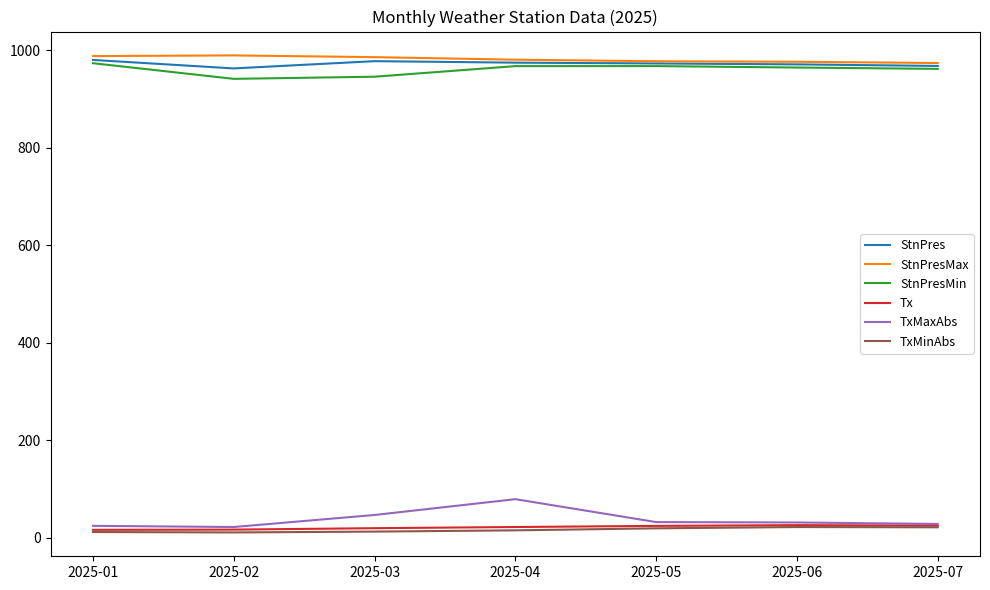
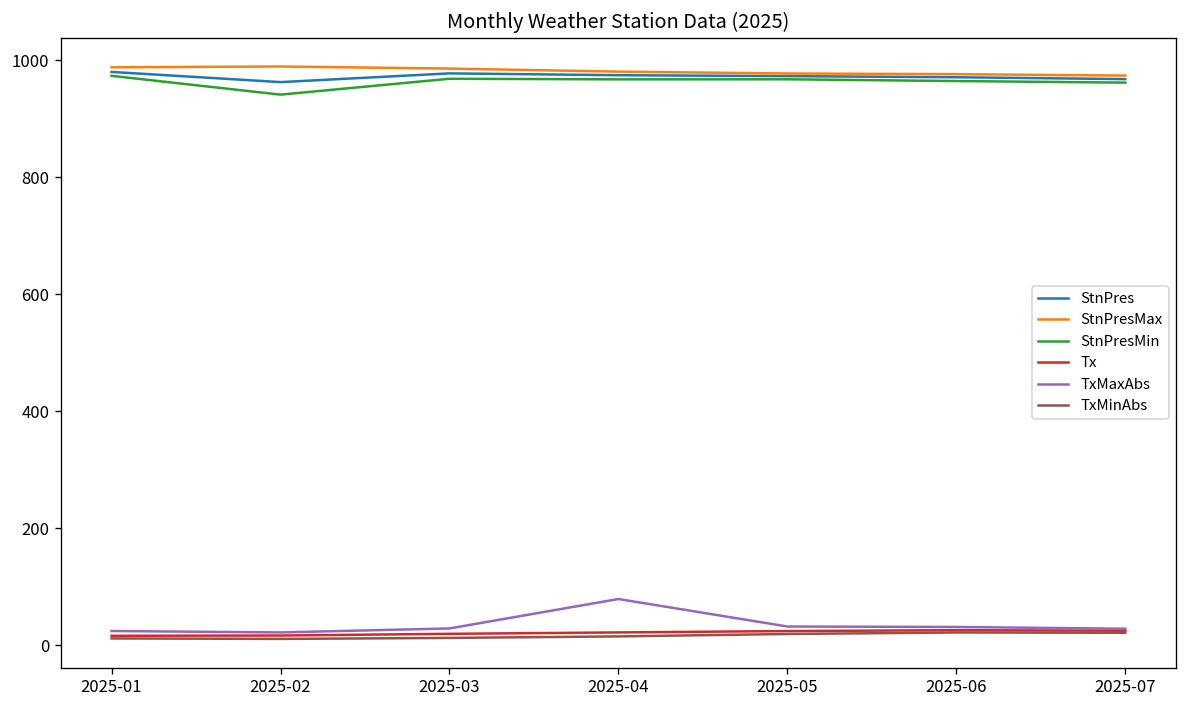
  {
    "StnPres": {
      "2025-01": 980,
      "2025-02": 960,
      "2025-03": 980,
      "2025-04": 970,
      "2025-06": 970,
      "2025-07": 970
    },
    "StnPresMax": {
      "2025-01": 990,
      "2025-02": 990,
      "2025-03": 990,
      "2025-04": 980,
      "2025-06": 980,
      "2025-07": 970
    },
    "StnPresMin": {
      "2025-01": 970,
      "2025-02": 940,
-     "2025-03": 950,
+     "2025-03": 970,
      "2025-04": 970,
      "2025-05": 970,
      "2025-06": 960,
      "2025-07": 960
    },
    "Tx": {
      "2025-02": 20,
      "2025-03": 20,
      "2025-04": 20
    },
    "TxMaxAbs": {
      "2025-01": 20,
      "2025-02": 20,
-     "2025-03": 50,
+     "2025-03": 30,
      "2025-04": 80,
      "2025-05": 30,
      "2025-06": 30
    },
    "TxMinAbs": {
      "2025-02": 10,
      "2025-03": 10,
      "2025-04": 20
    }
  }
